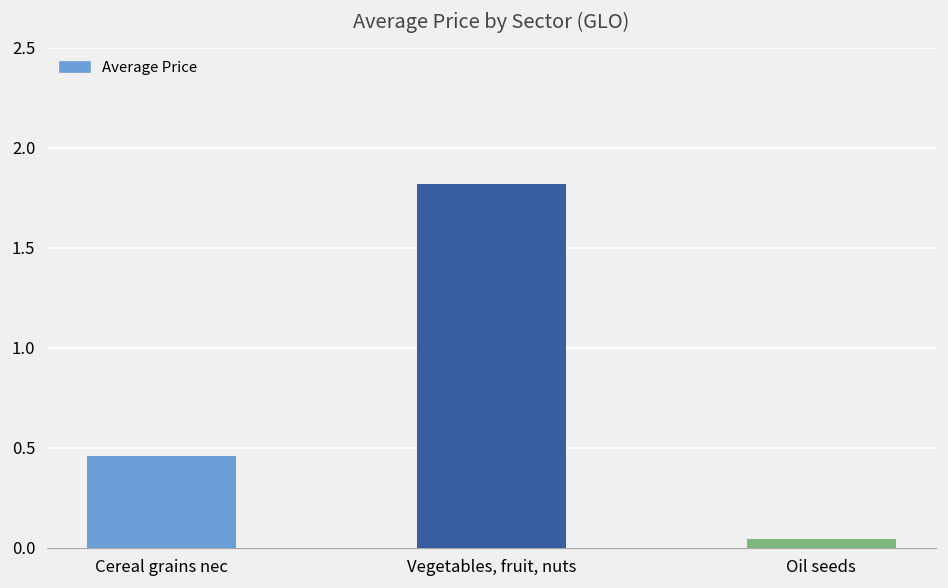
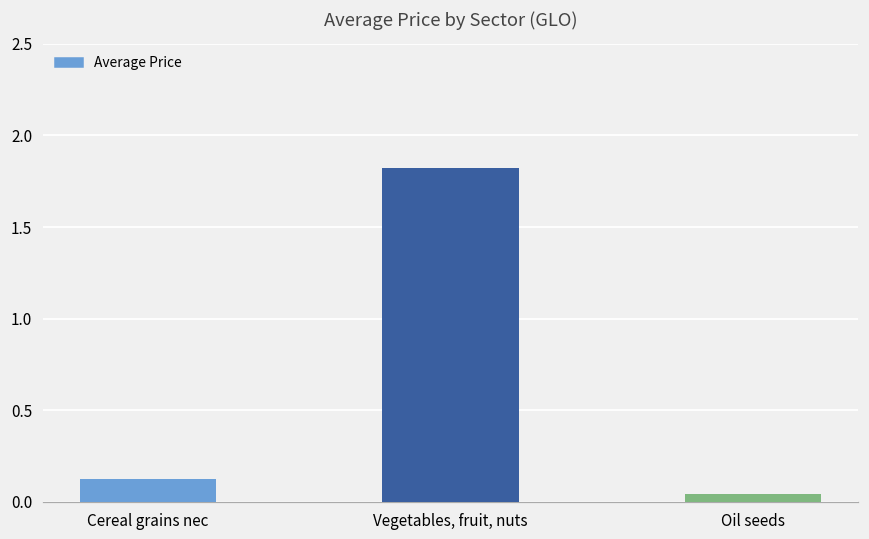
  {
-   "Cereal grains nec": 0.46,
+   "Cereal grains nec": 0.13,
    "Vegetables, fruit, nuts": 1.82,
    "Oil seeds": 0.04
  }
